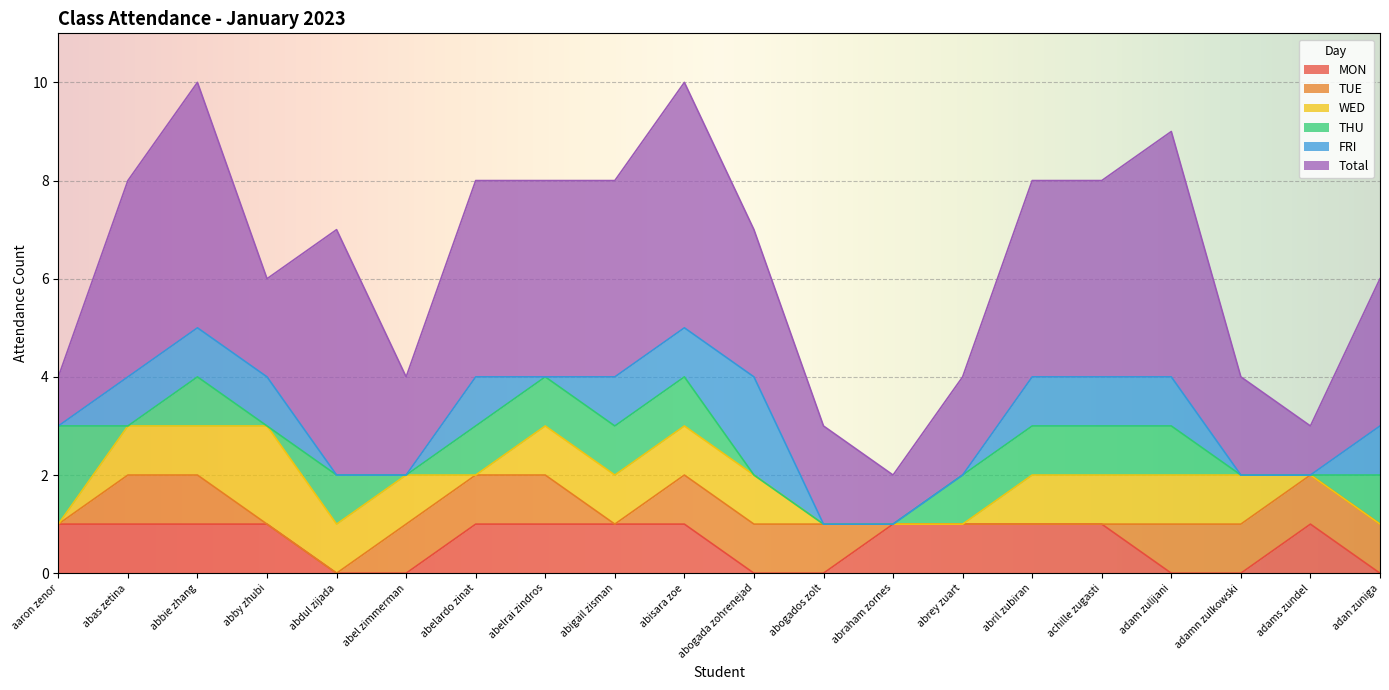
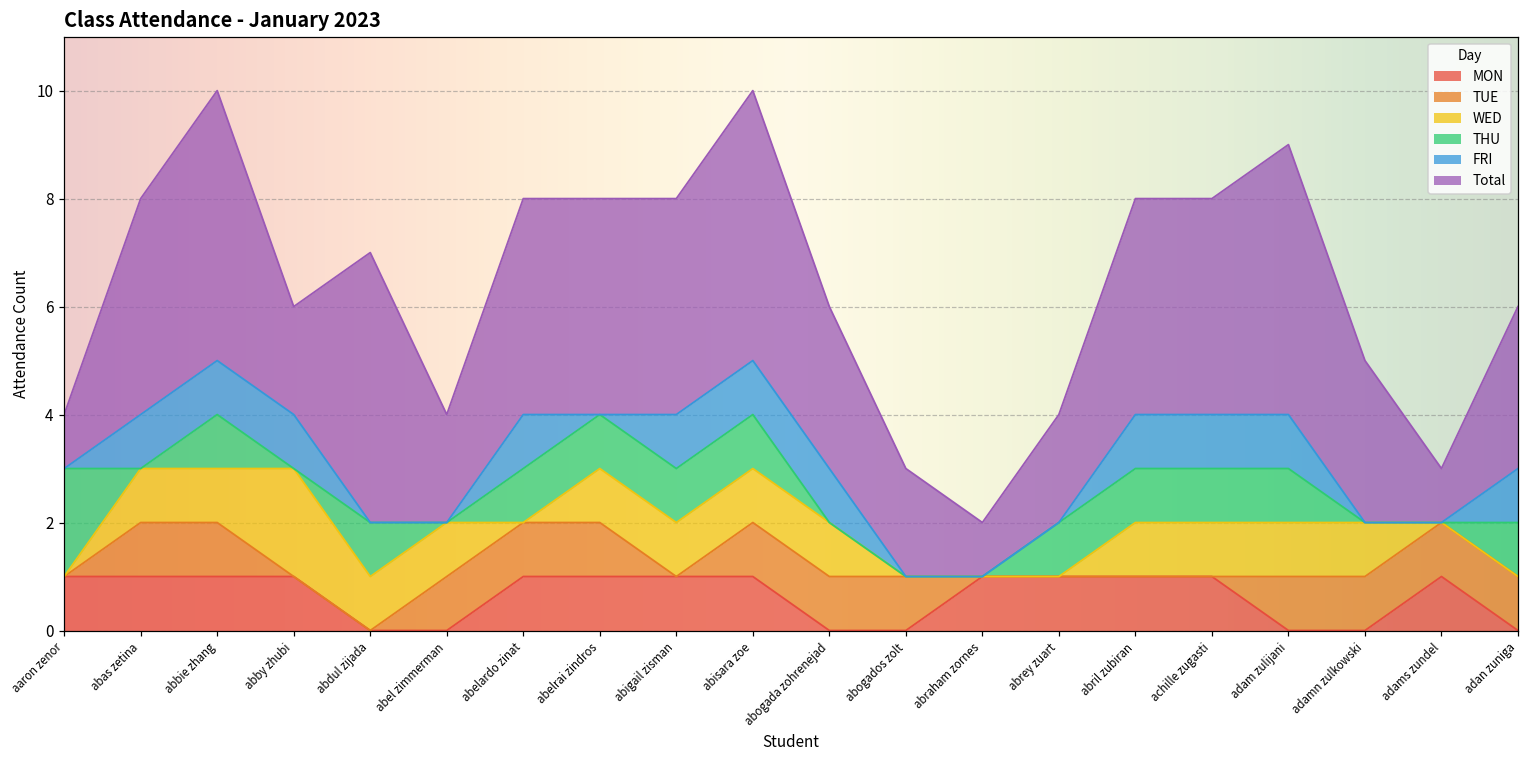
  {
    "WED": {
      "abbie zhang": 3,
      "abdul zijada": 1,
      "abelrai zindros": 3,
      "abigail zisman": 2,
      "abisara zoe": 3,
      "abril zubiran": 2,
      "achille zugasti": 2,
      "adam zulijani": 2
    },
    "THU": {
      "abbie zhang": 4,
      "abelardo zinat": 3,
      "abigail zisman": 3,
      "abisara zoe": 4,
      "abril zubiran": 3,
      "achille zugasti": 3,
      "adam zulijani": 3,
      "adan zuniga": 2
    },
    "FRI": {
      "abas zetina": 4,
      "abbie zhang": 5,
      "abby zhubi": 4,
      "abelardo zinat": 4,
      "abigail zisman": 4,
      "abisara zoe": 5,
-     "abogada zohrenejad": 2,
+     "abogada zohrenejad": 1,
      "abril zubiran": 4,
      "achille zugasti": 4,
      "adam zulijani": 4,
      "adan zuniga": 3
    },
    "Total": {
      "aaron zenor": 1,
      "abas zetina": 4,
      "abbie zhang": 5,
      "abby zhubi": 2,
      "abdul zijada": 5,
      "abel zimmerman": 2,
      "abelardo zinat": 4,
      "abelrai zindros": 4,
      "abigail zisman": 4,
      "abisara zoe": 5,
      "abogada zohrenejad": 3,
      "abogados zolt": 2,
      "abraham zornes": 1,
      "abrey zuart": 2,
      "abril zubiran": 4,
      "achille zugasti": 4,
      "adam zulijani": 5,
-     "adamn zulkowski": 2,
+     "adamn zulkowski": 3,
      "adams zundel": 1,
      "adan zuniga": 3
    }
  }
